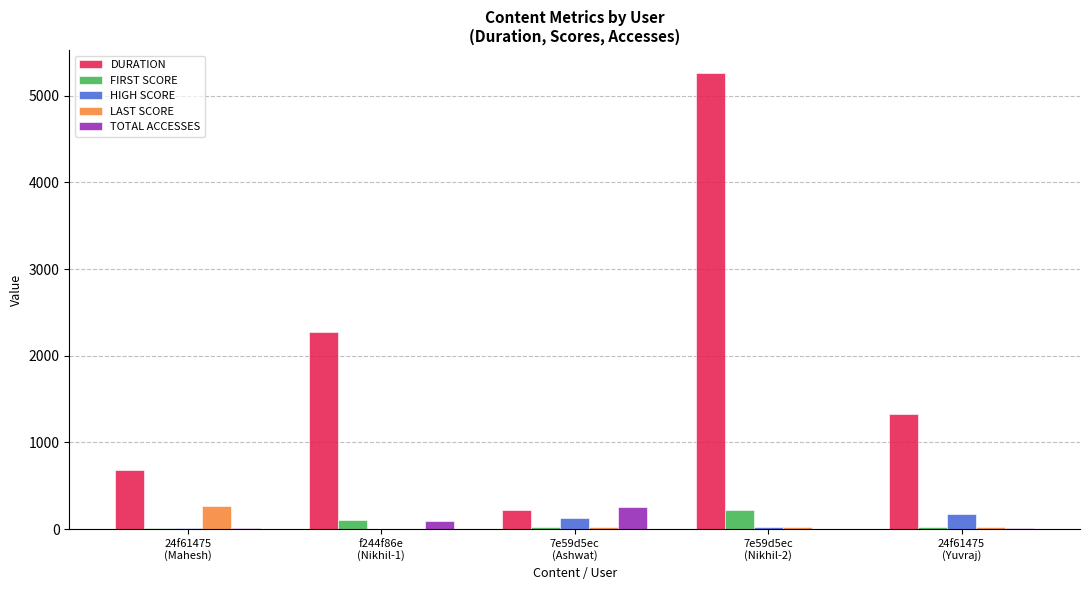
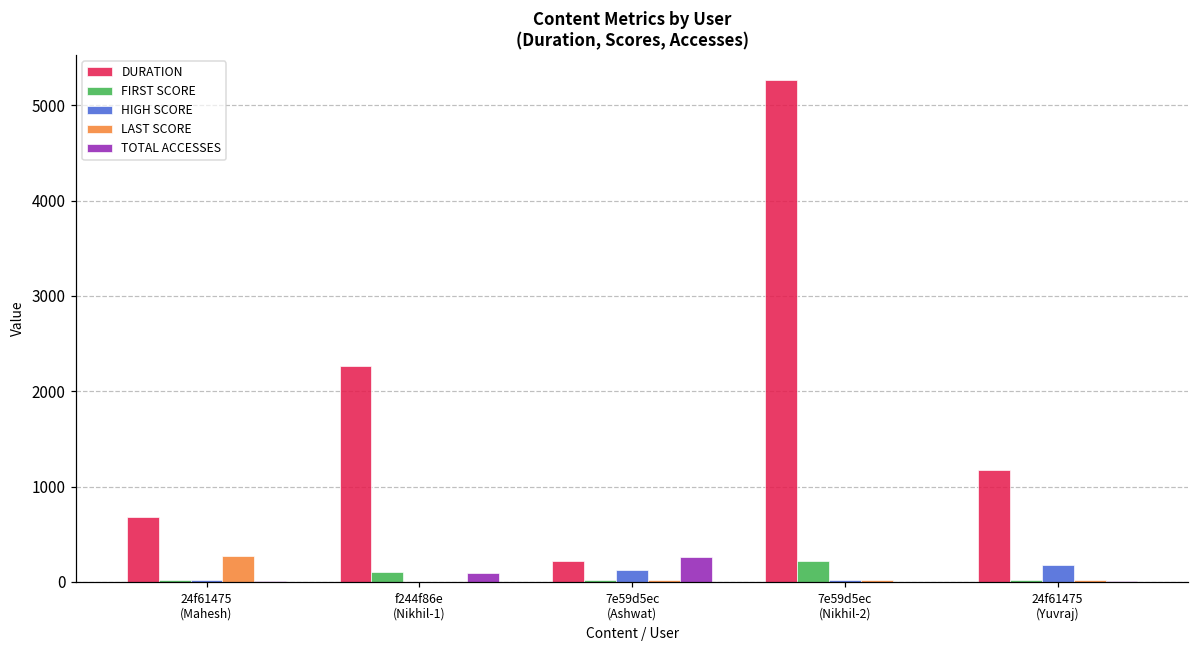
  {
    "DURATION": {
      "24f61475 (Mahesh)": 700,
      "f244f86e (Nikhil-1)": 2300,
      "7e59d5ec (Ashwat)": 200,
      "7e59d5ec (Nikhil-2)": 5300,
-     "24f61475 (Yuvraj)": 1300
+     "24f61475 (Yuvraj)": 1200
    },
    "FIRST SCORE": {
      "f244f86e (Nikhil-1)": 100,
      "7e59d5ec (Nikhil-2)": 200
    },
    "HIGH SCORE": {
      "7e59d5ec (Ashwat)": 100,
      "24f61475 (Yuvraj)": 200
    },
    "LAST SCORE": {
      "24f61475 (Mahesh)": 300
    },
    "TOTAL ACCESSES": {
      "f244f86e (Nikhil-1)": 100,
      "7e59d5ec (Ashwat)": 300
    }
  }
